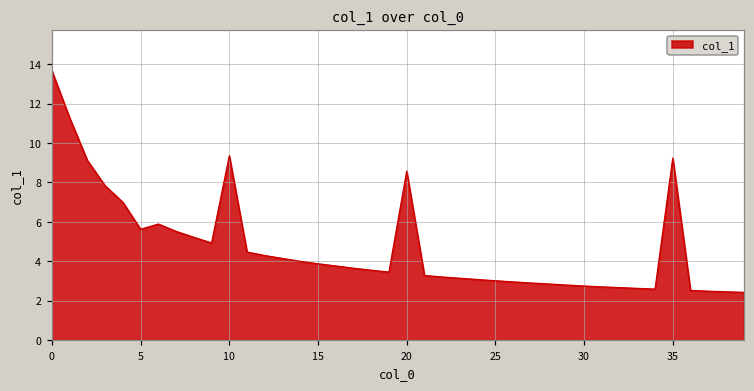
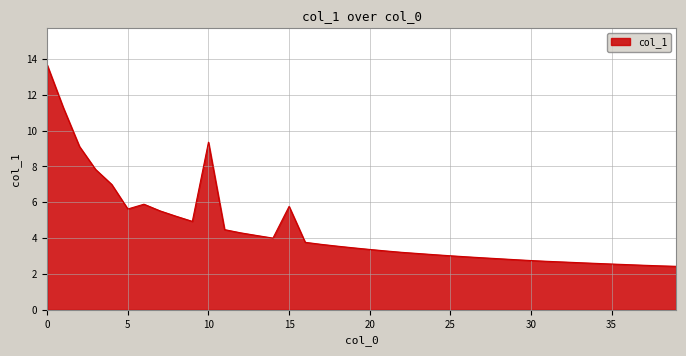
  {
    "0": 13.7,
    "5": 5.6,
    "10": 9.4,
-   "15": 3.9,
-   "20": 8.6,
+   "15": 5.8,
+   "20": 3.4,
    "25": 3.0,
    "30": 2.7,
-   "35": 9.2
+   "35": 2.6
  }
